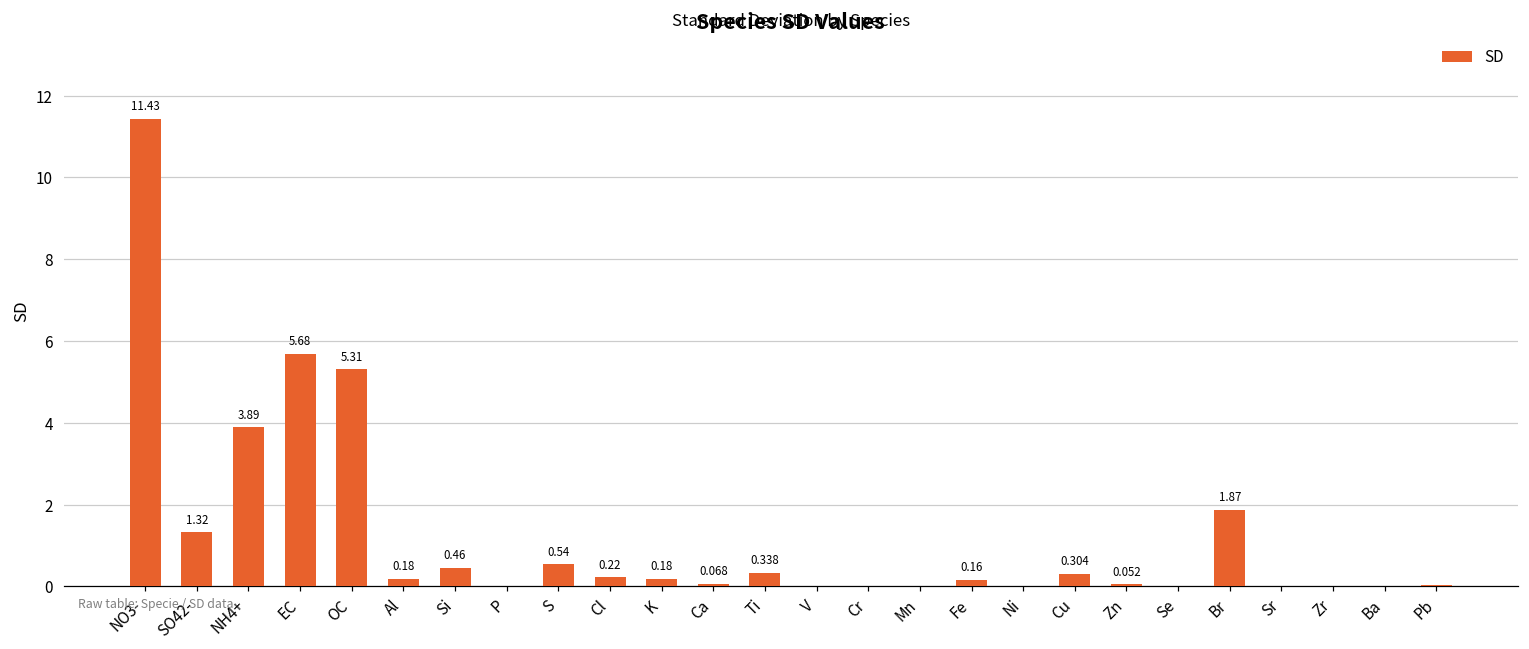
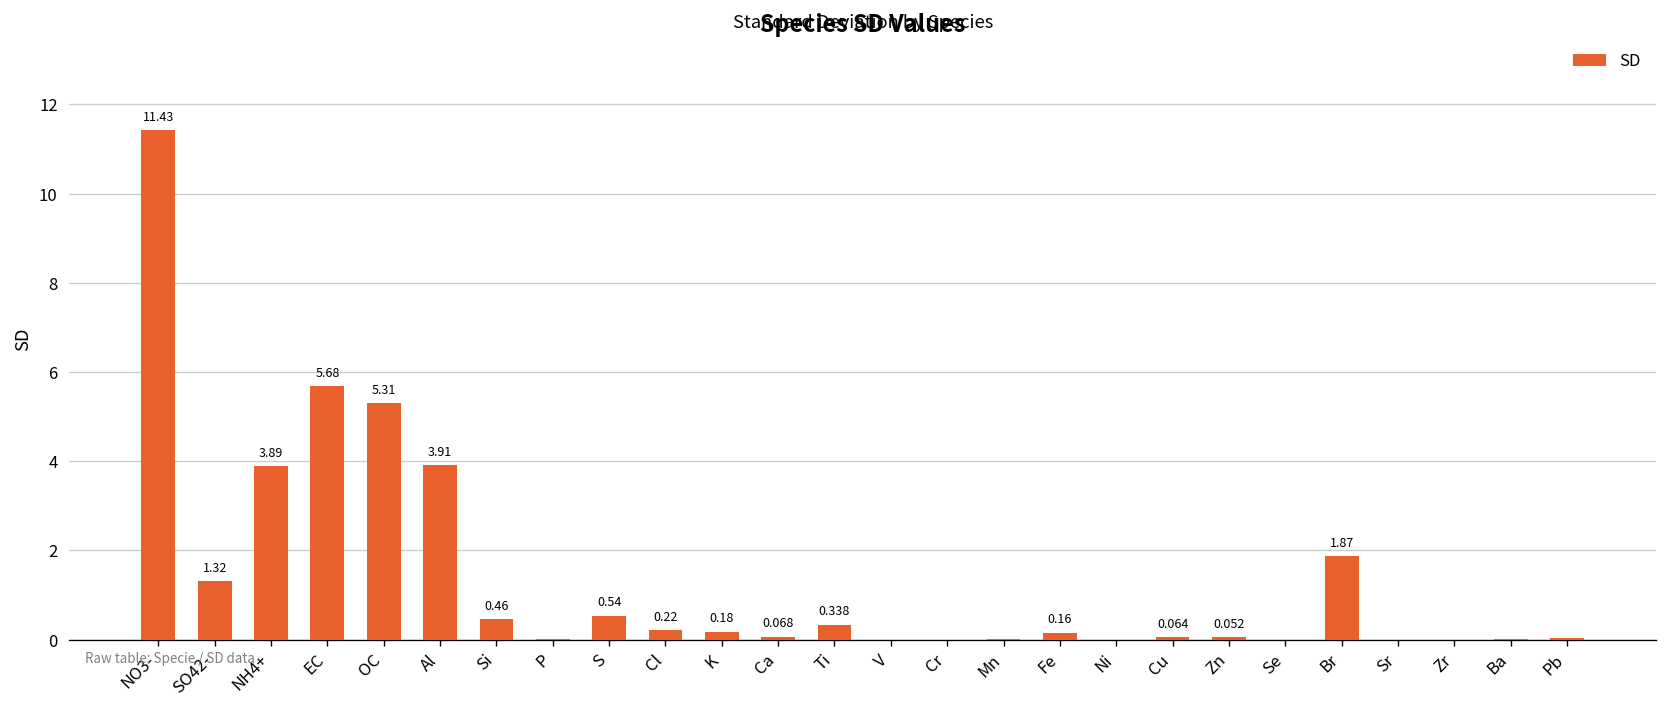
  {
    "NO3-": 11.43,
    "SO42-": 1.32,
    "NH4+": 3.89,
    "EC": 5.68,
    "OC": 5.31,
-   "Al": 0.18,
+   "Al": 3.91,
    "Si": 0.46,
    "S": 0.54,
    "Cl": 0.22,
    "K": 0.18,
    "Ca": 0.068,
    "Ti": 0.338,
    "Fe": 0.16,
-   "Cu": 0.304,
+   "Cu": 0.064,
    "Zn": 0.052,
    "Br": 1.87
  }
